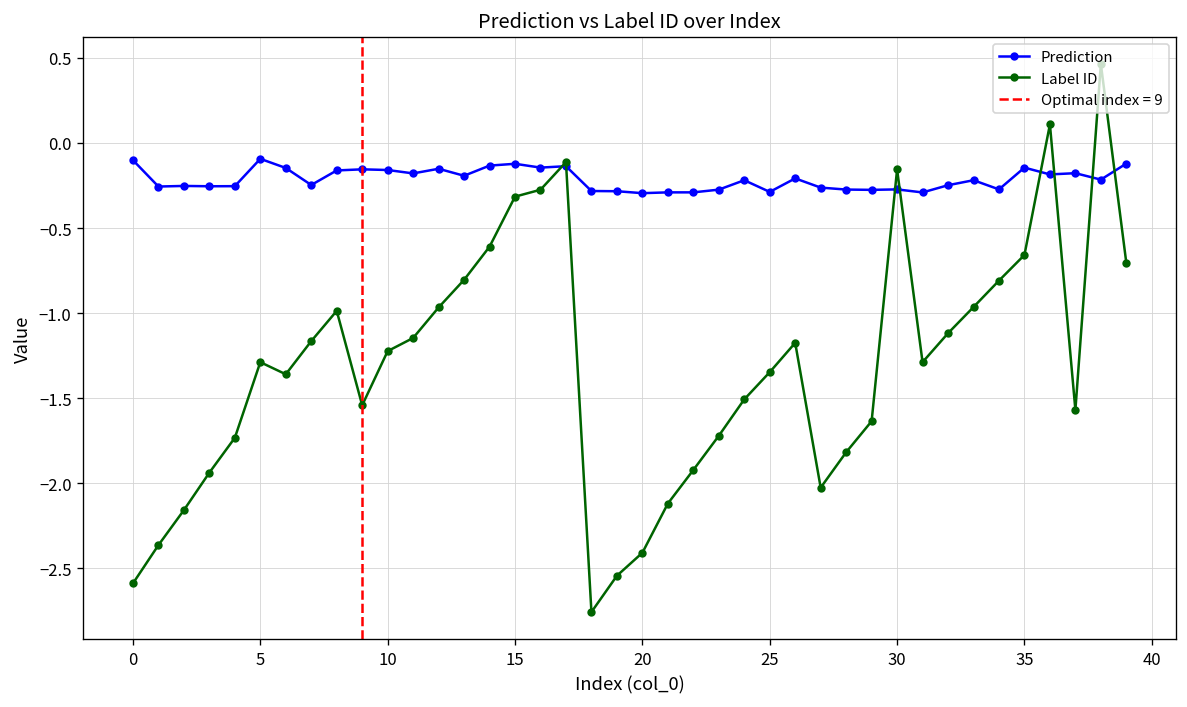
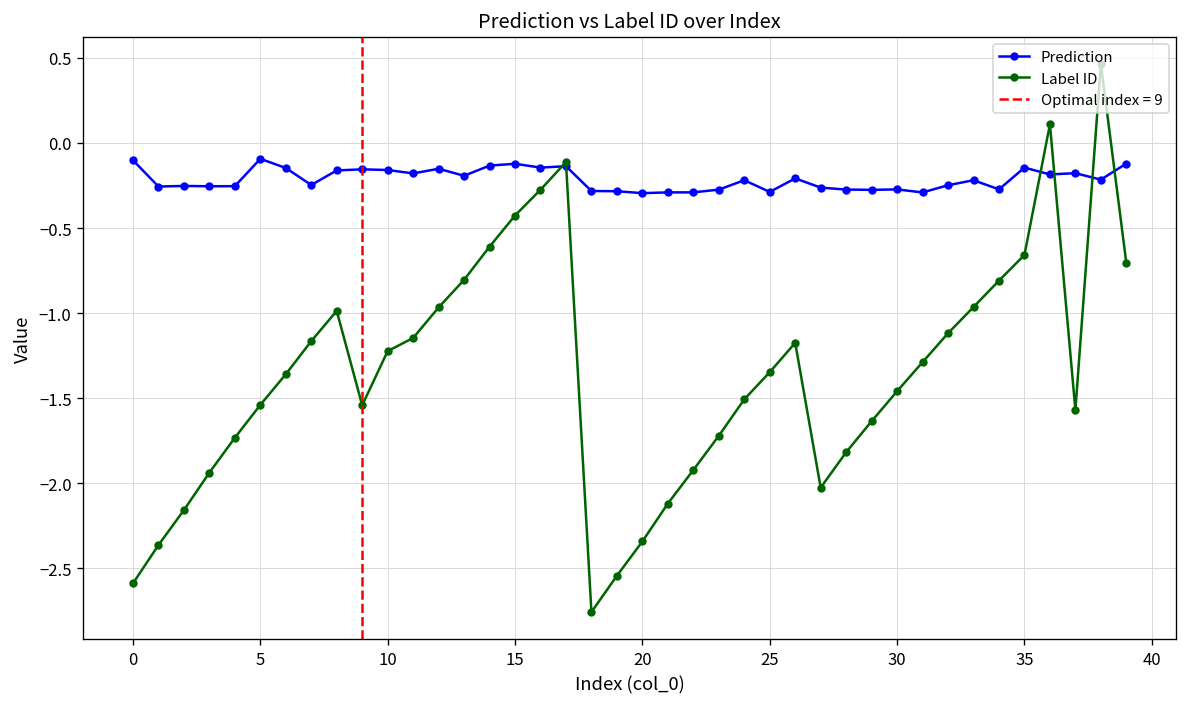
  {
    "Prediction": {
      "0": -0.10,
      "5": -0.09,
      "10": -0.16,
      "15": -0.12,
      "20": -0.30,
      "25": -0.29,
      "30": -0.27,
      "35": -0.14
    },
    "Label ID": {
      "0": -2.59,
-     "5": -1.29,
+     "5": -1.54,
      "10": -1.22,
-     "15": -0.32,
-     "20": -2.41,
+     "15": -0.43,
+     "20": -2.34,
      "25": -1.35,
-     "30": -0.16,
+     "30": -1.46,
      "35": -0.66
    }
  }
